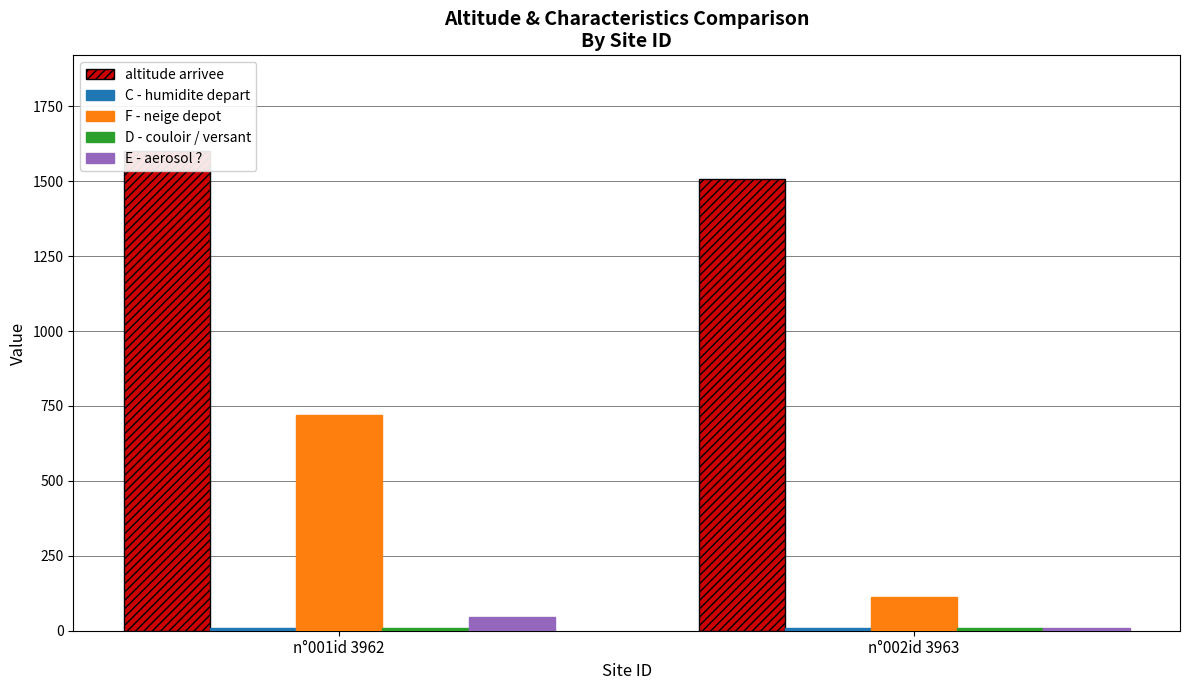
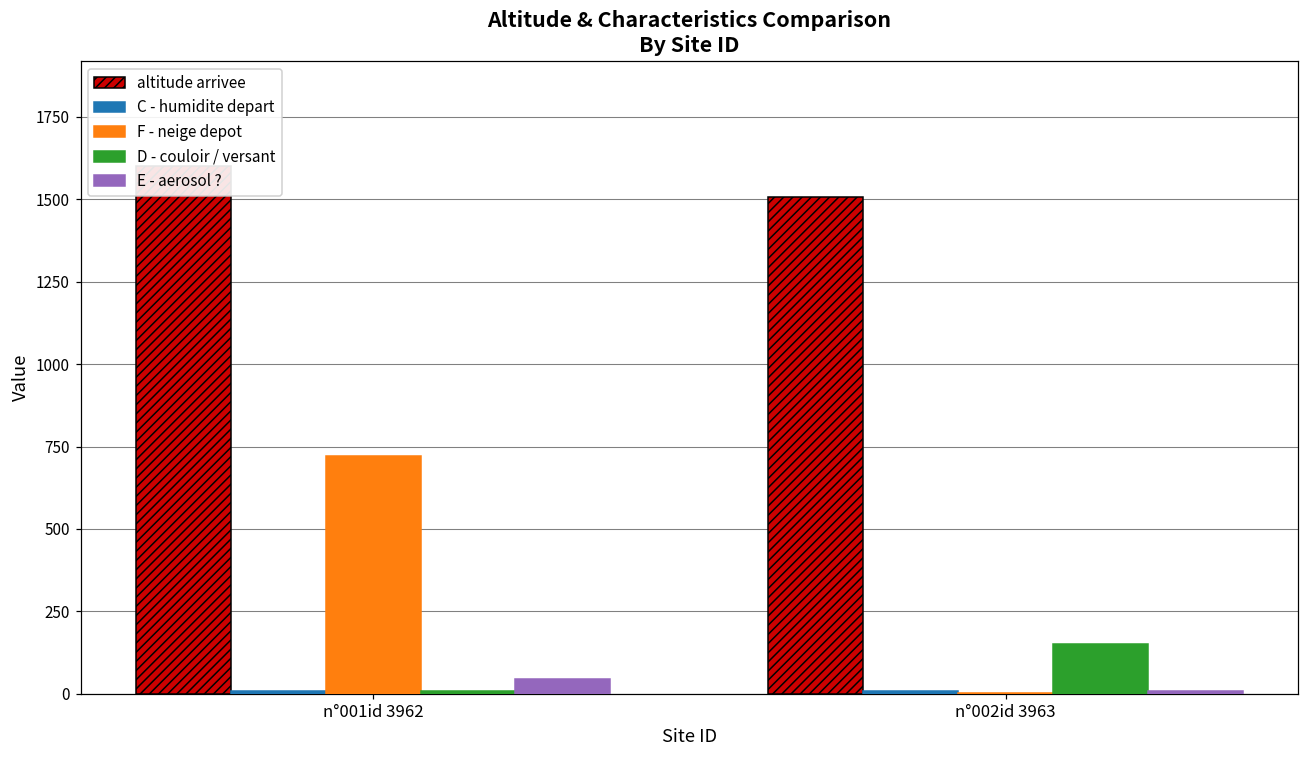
  {
    "altitude arrivee": {
      "n°002id 3963": 1510
    },
    "C - humidite depart": {
      "n°001id 3962": 10,
      "n°002id 3963": 10
    },
    "F - neige depot": {
      "n°001id 3962": 720,
-     "n°002id 3963": 110
+     "n°002id 3963": 0
    },
    "D - couloir / versant": {
      "n°001id 3962": 10,
-     "n°002id 3963": 10
+     "n°002id 3963": 150
    },
    "E - aerosol ?": {
      "n°001id 3962": 50,
      "n°002id 3963": 10
    }
  }
